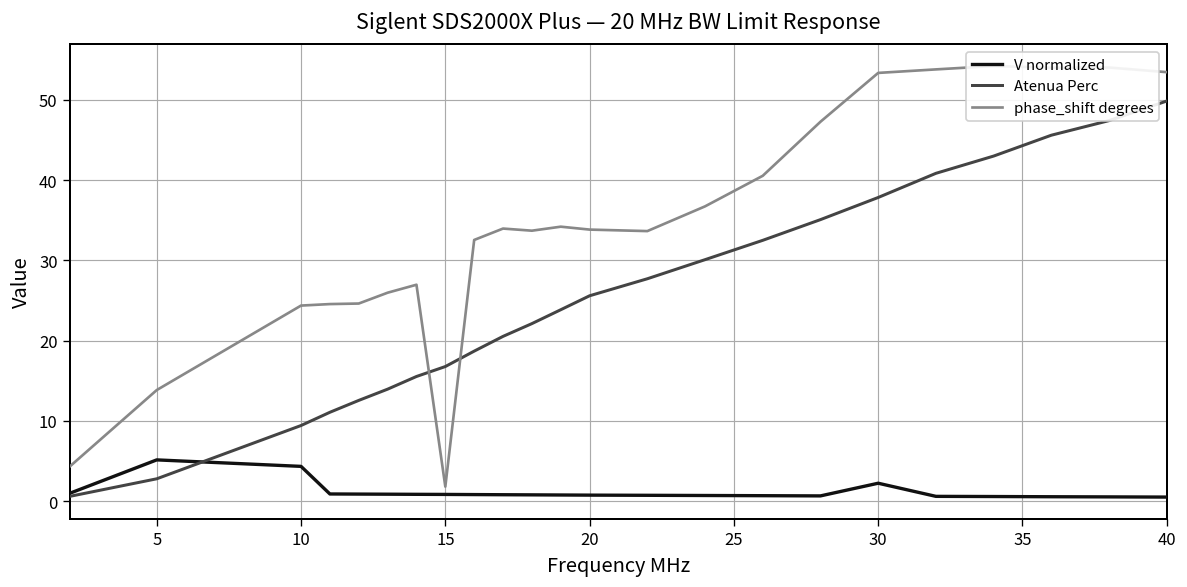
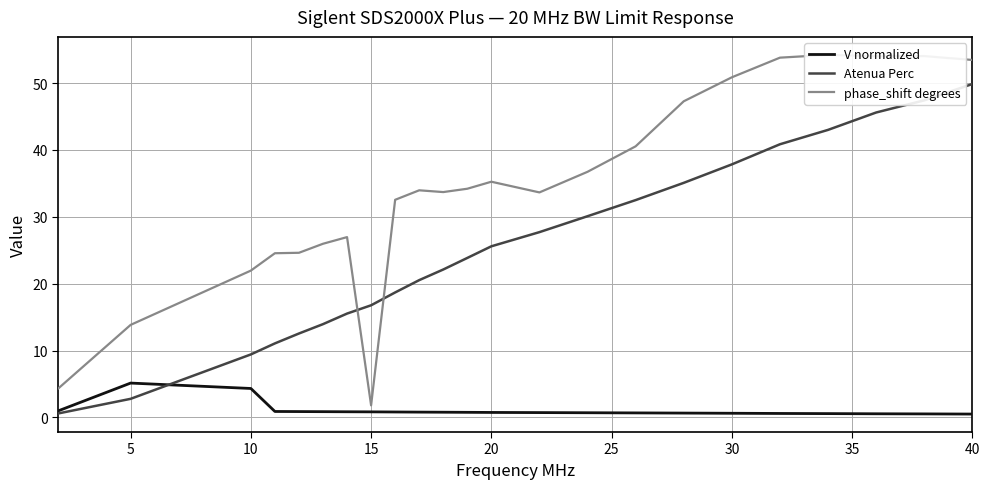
  {
    "V normalized": {
      "5": 5,
      "10": 4,
      "15": 1,
      "20": 1,
-     "30": 2,
+     "30": 1,
      "40": 1
    },
    "Atenua Perc": {
      "5": 3,
      "10": 9,
      "15": 17,
      "20": 26,
      "30": 38,
      "40": 50
    },
    "phase_shift degrees": {
      "5": 14,
-     "10": 24,
+     "10": 22,
      "15": 2,
-     "20": 34,
-     "30": 53,
+     "20": 35,
+     "30": 51,
      "40": 53
    }
  }
